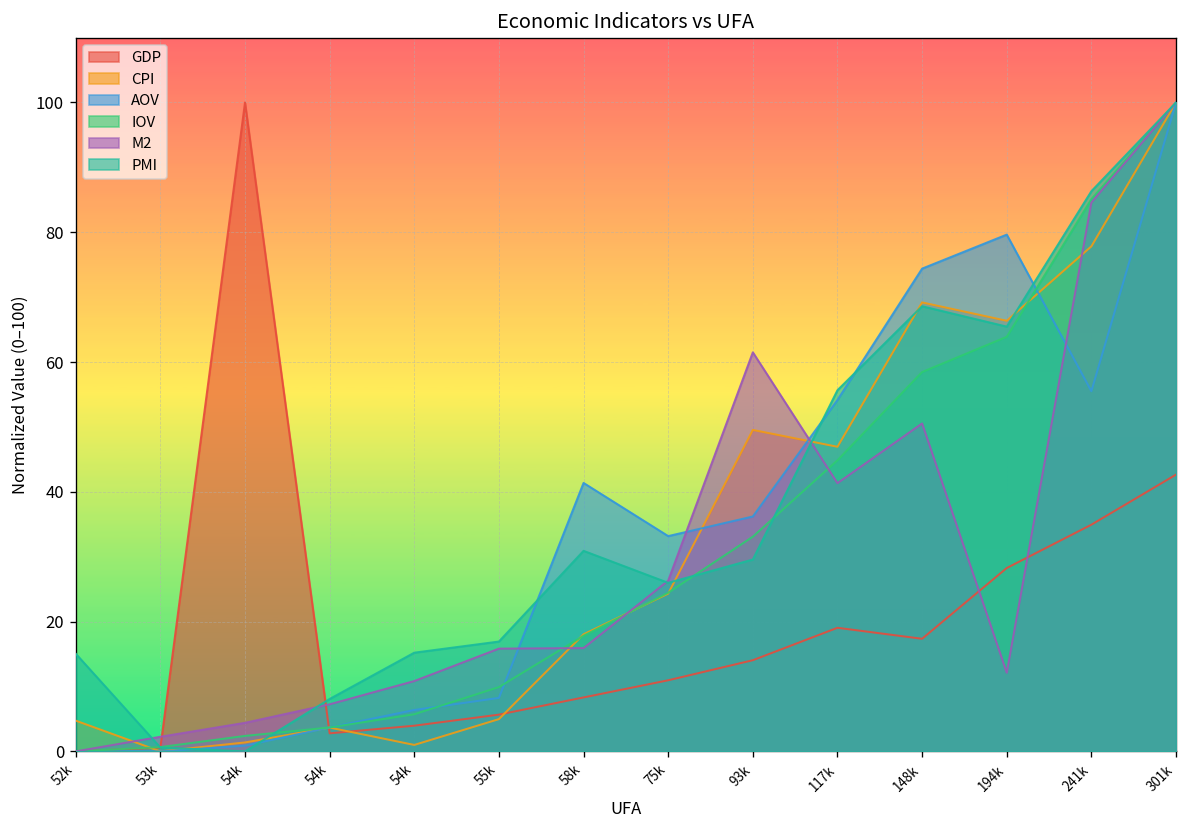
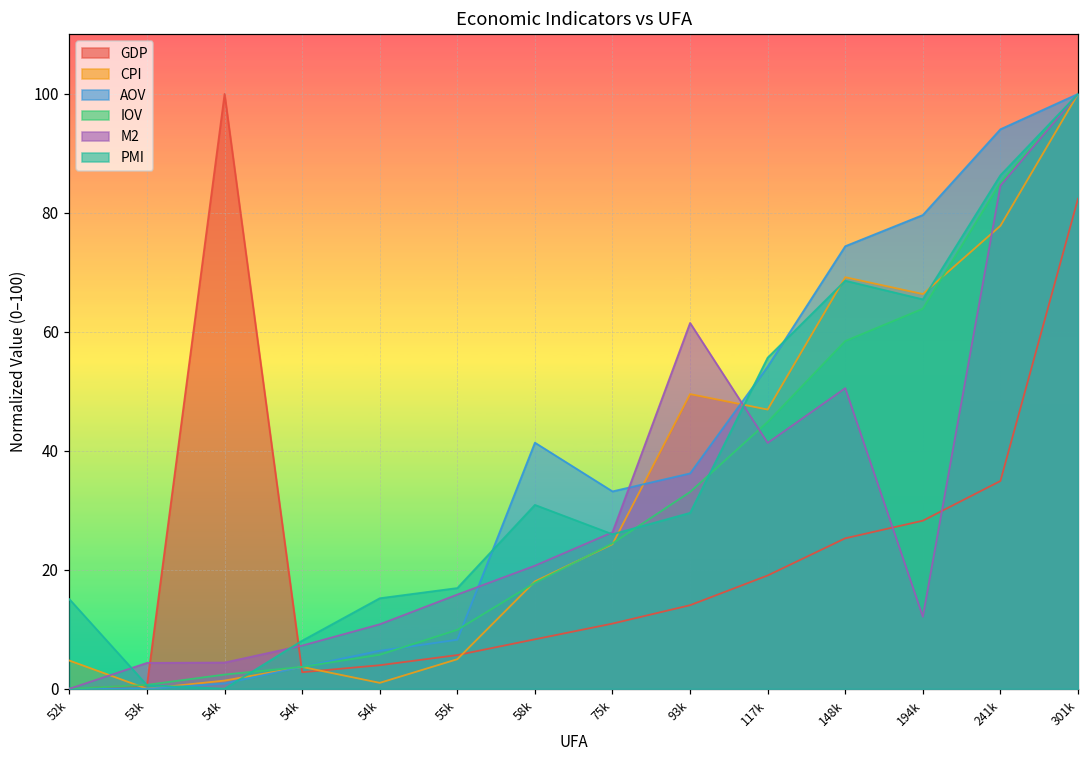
  {
    "GDP": {
      "55k": 6,
      "58k": 8,
      "75k": 11,
      "93k": 14,
      "117k": 19,
-     "148k": 17,
+     "148k": 25,
      "194k": 28,
      "241k": 35,
-     "301k": 43
+     "301k": 82
    },
    "CPI": {
      "52k": 5,
      "55k": 5,
      "93k": 50,
      "117k": 47,
      "148k": 69,
      "194k": 66,
      "241k": 78
    },
    "AOV": {
      "55k": 8,
      "58k": 41,
      "75k": 33,
      "93k": 36,
      "117k": 54,
      "148k": 74,
      "194k": 80,
-     "241k": 56
+     "241k": 94
    },
    "M2": {
-     "53k": 2,
+     "53k": 4,
      "55k": 16,
-     "58k": 16,
+     "58k": 21,
      "93k": 61,
      "117k": 41,
      "148k": 51,
      "194k": 12,
      "241k": 85
    }
  }
